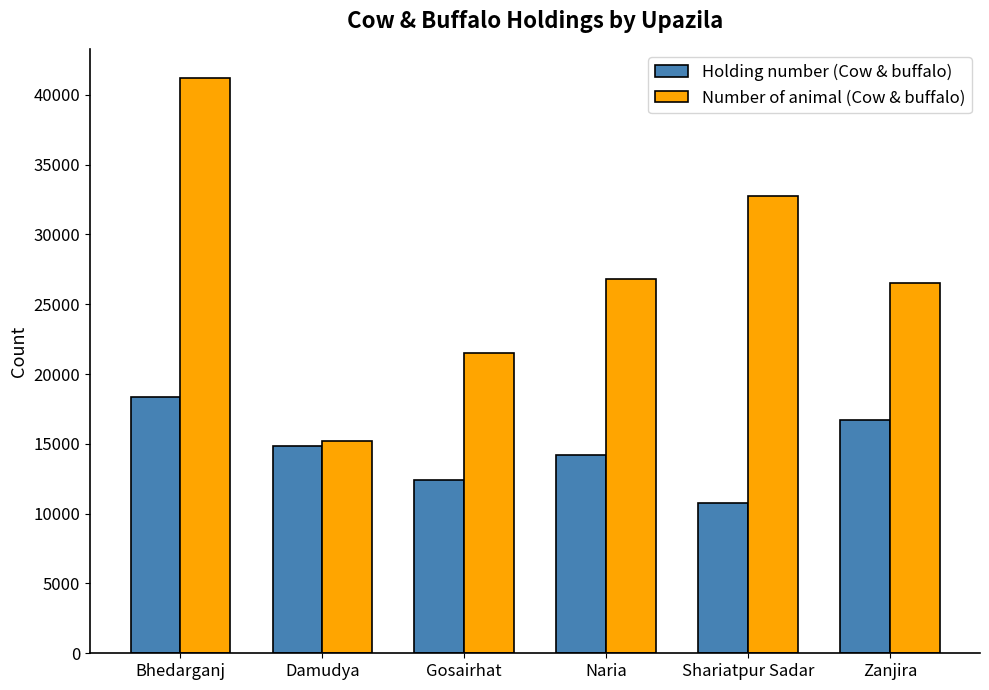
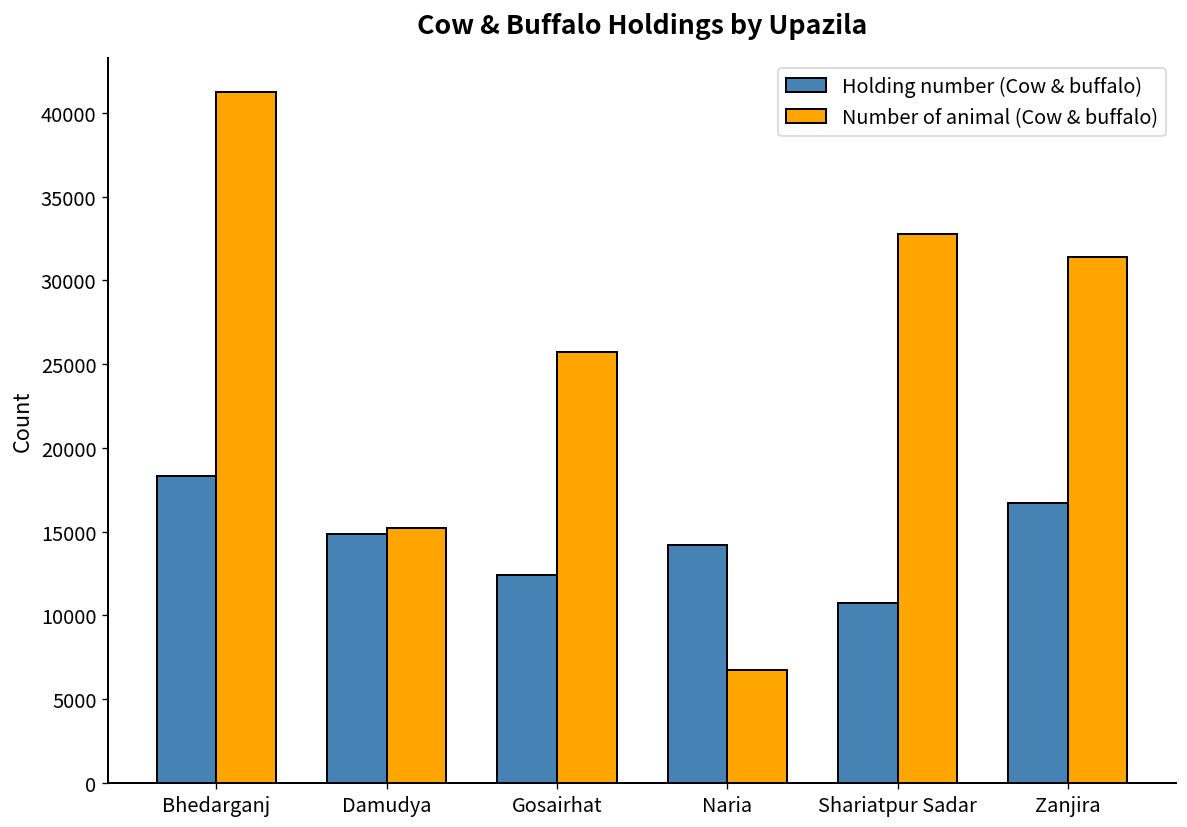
  {
    "Holding number (Cow & buffalo)": {
      "Bhedarganj": 18300,
      "Damudya": 14900,
      "Gosairhat": 12400,
      "Naria": 14200,
      "Shariatpur Sadar": 10800,
      "Zanjira": 16700
    },
    "Number of animal (Cow & buffalo)": {
      "Bhedarganj": 41200,
      "Damudya": 15200,
-     "Gosairhat": 21500,
-     "Naria": 26800,
+     "Gosairhat": 25700,
+     "Naria": 6700,
      "Shariatpur Sadar": 32800,
-     "Zanjira": 26500
+     "Zanjira": 31400
    }
  }
